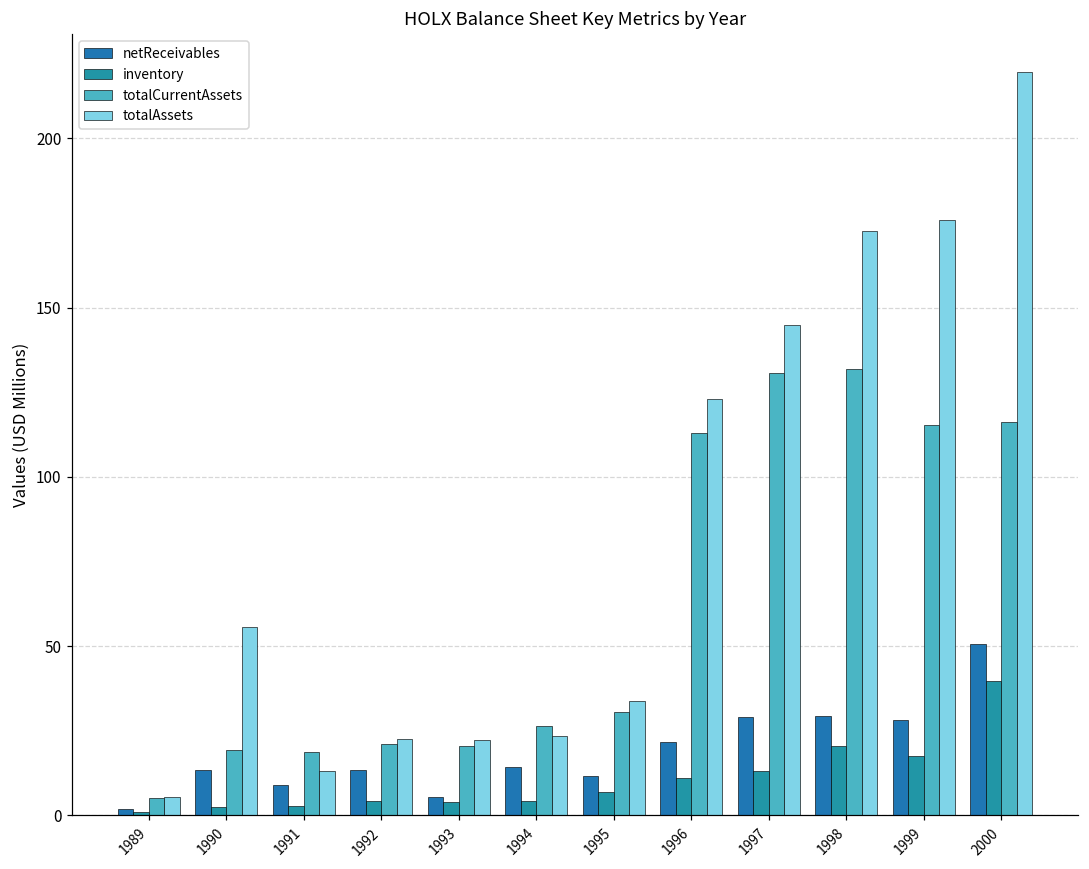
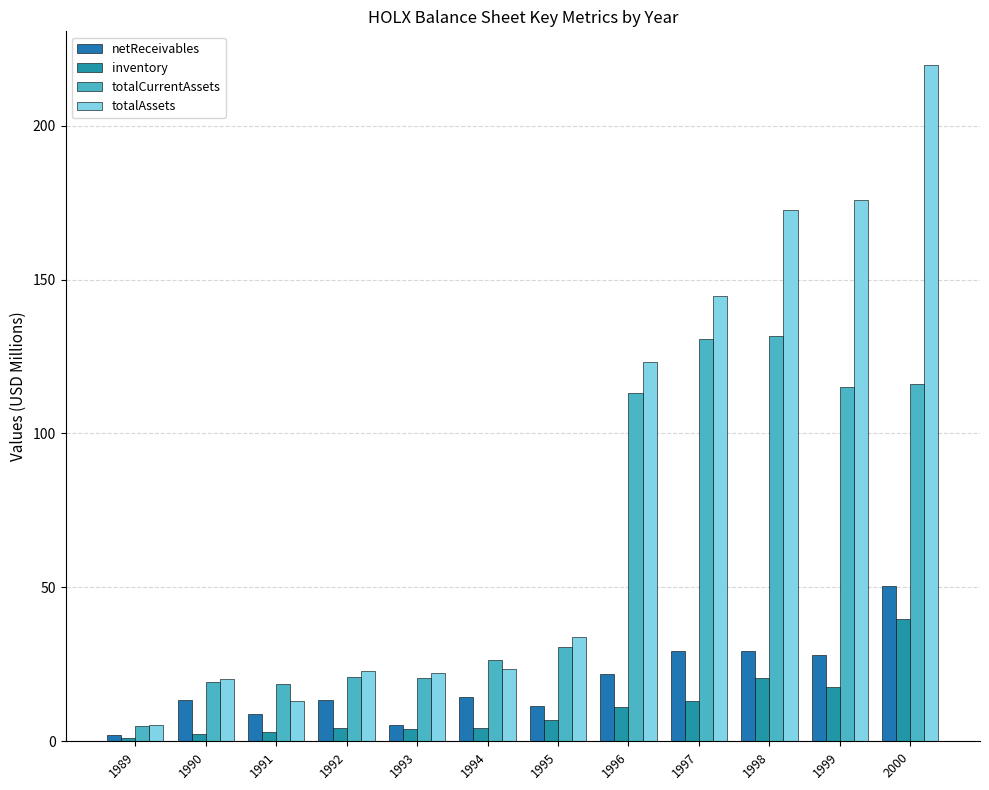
  {
    "totalAssets": {
      "1989": 5,
-     "1990": 56,
+     "1990": 20,
      "1991": 13,
      "1992": 23,
      "1993": 22,
      "1994": 23,
      "1995": 34,
      "1996": 123,
      "1997": 145,
      "1998": 173,
      "1999": 176,
      "2000": 220
    }
  }
